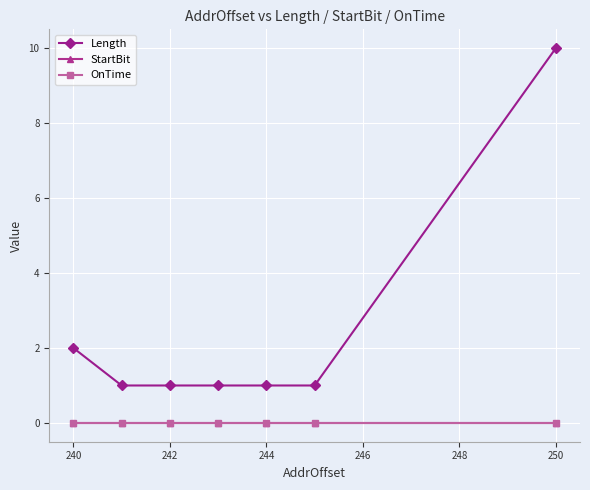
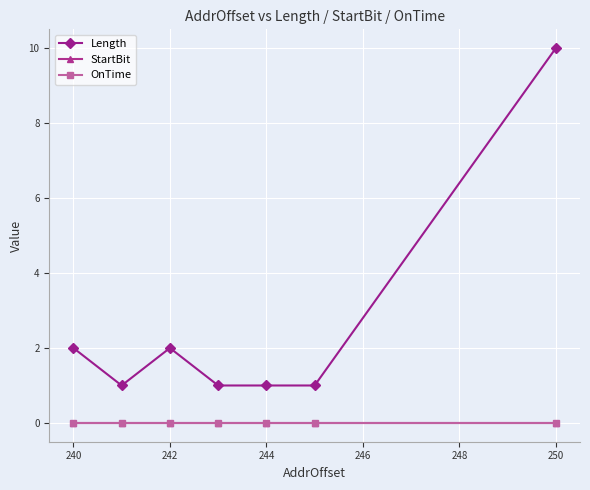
  {
    "Length": {
      "240": 2,
-     "242": 1,
+     "242": 2,
      "244": 1,
      "250": 10
    },
    "OnTime": {
      "240": 0,
      "242": 0,
      "244": 0,
      "250": 0
    }
  }
